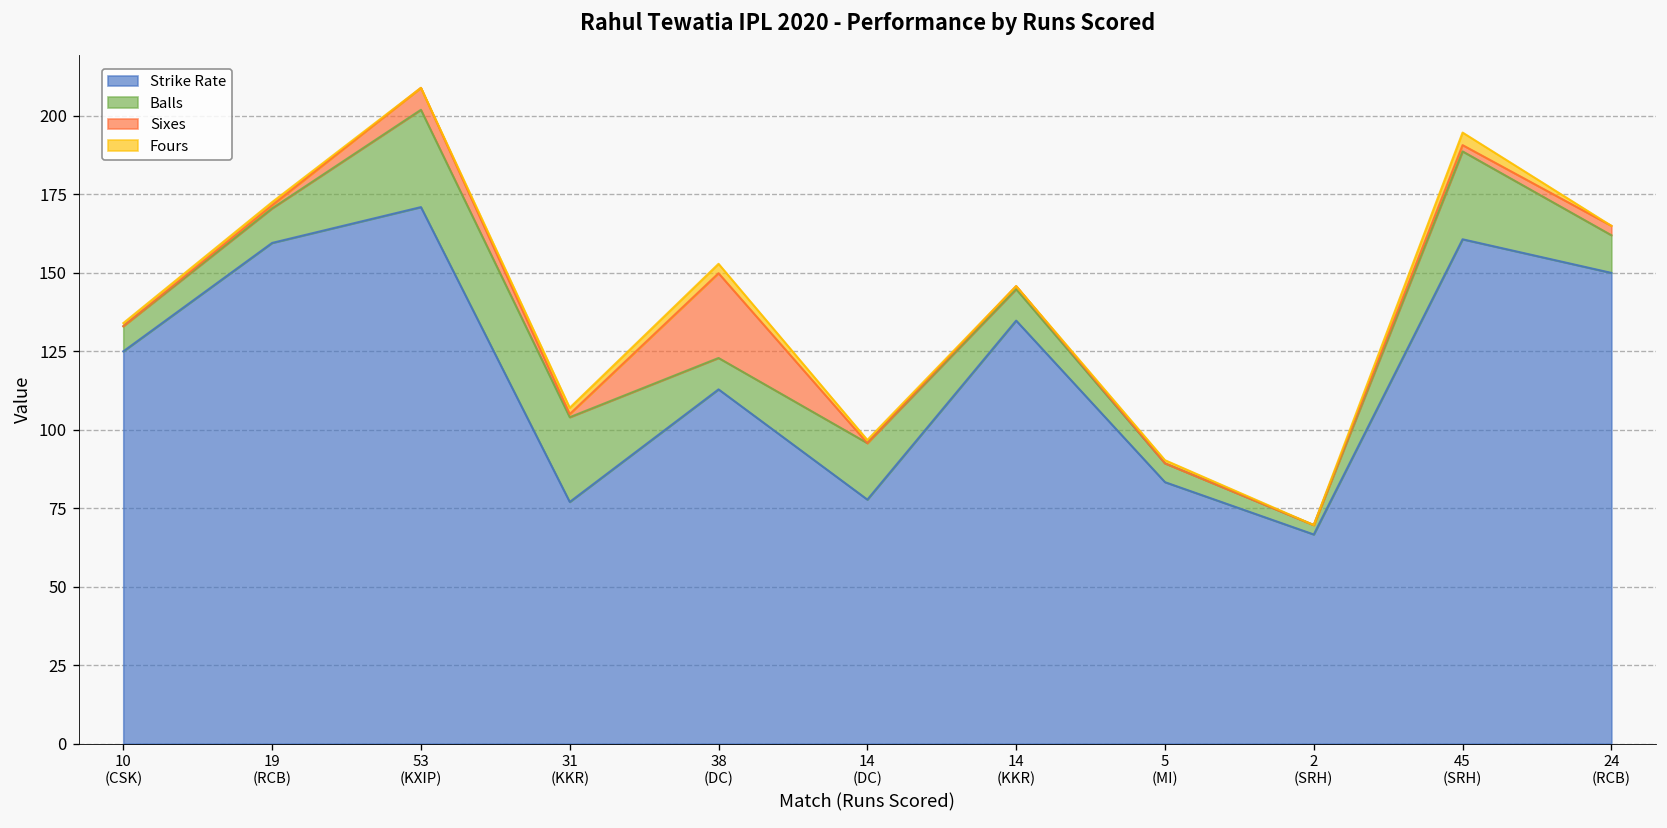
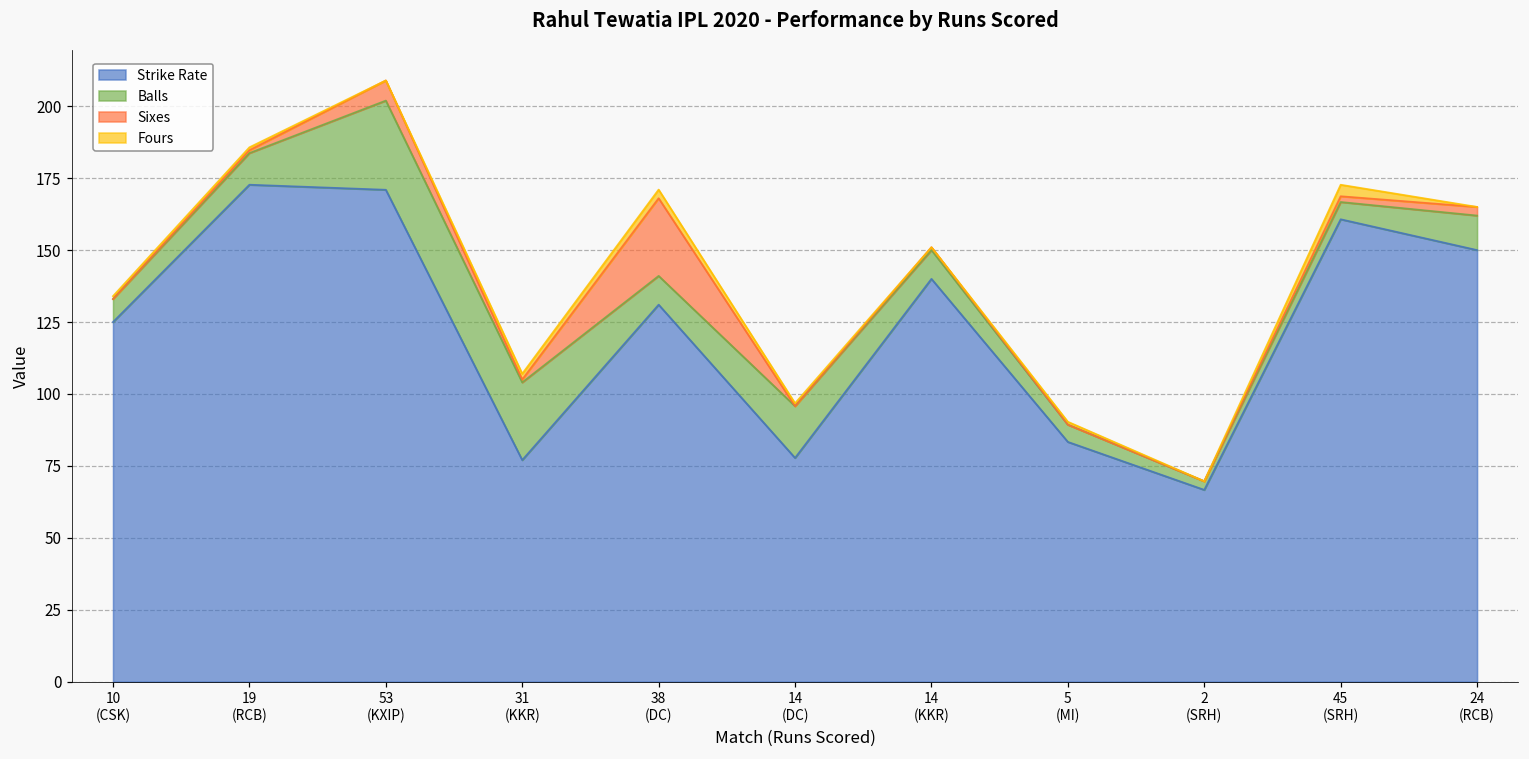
  {
    "Strike Rate": {
      "10 (CSK)": 125,
-     "19 (RCB)": 160,
+     "19 (RCB)": 173,
      "53 (KXIP)": 171,
      "31 (KKR)": 77,
-     "38 (DC)": 113,
+     "38 (DC)": 131,
      "14 (DC)": 78,
-     "14 (KKR)": 135,
+     "14 (KKR)": 140,
      "5 (MI)": 83,
      "2 (SRH)": 67,
      "45 (SRH)": 161,
      "24 (RCB)": 150
    },
    "Balls": {
      "19 (RCB)": 11,
      "53 (KXIP)": 31,
      "31 (KKR)": 27,
      "38 (DC)": 10,
      "14 (KKR)": 10,
-     "45 (SRH)": 28,
+     "45 (SRH)": 6,
      "24 (RCB)": 12
    },
    "Sixes": {
      "19 (RCB)": 1,
      "31 (KKR)": 1,
      "38 (DC)": 27,
      "45 (SRH)": 2
    },
    "Fours": {
      "10 (CSK)": 1,
      "19 (RCB)": 1,
      "31 (KKR)": 2,
      "38 (DC)": 3,
      "14 (DC)": 1,
      "5 (MI)": 1,
      "45 (SRH)": 4
    }
  }
